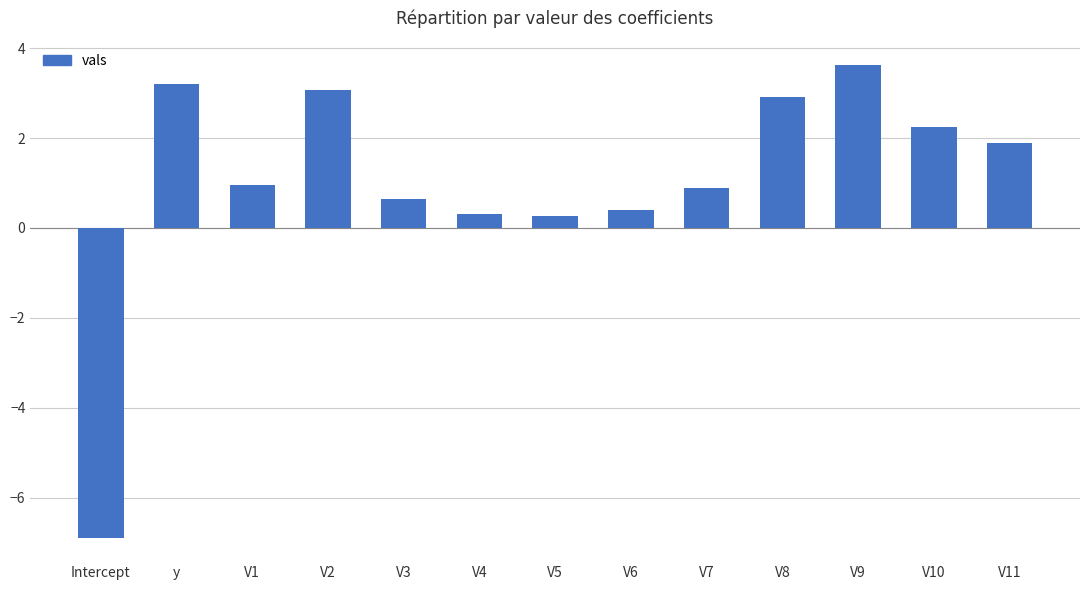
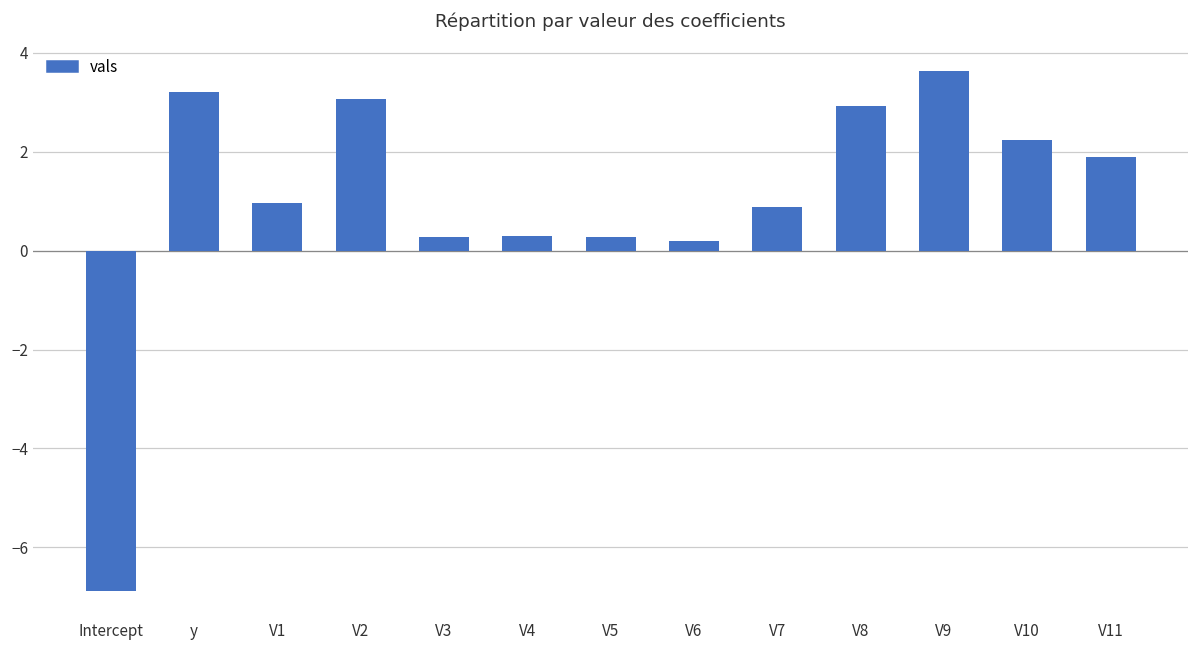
  {
    "Intercept": -6.9,
    "y": 3.2,
    "V1": 1.0,
    "V2": 3.1,
-   "V3": 0.6,
+   "V3": 0.3,
    "V4": 0.3,
    "V5": 0.3,
-   "V6": 0.4,
+   "V6": 0.2,
    "V7": 0.9,
    "V8": 2.9,
    "V9": 3.6,
    "V10": 2.2,
    "V11": 1.9
  }
